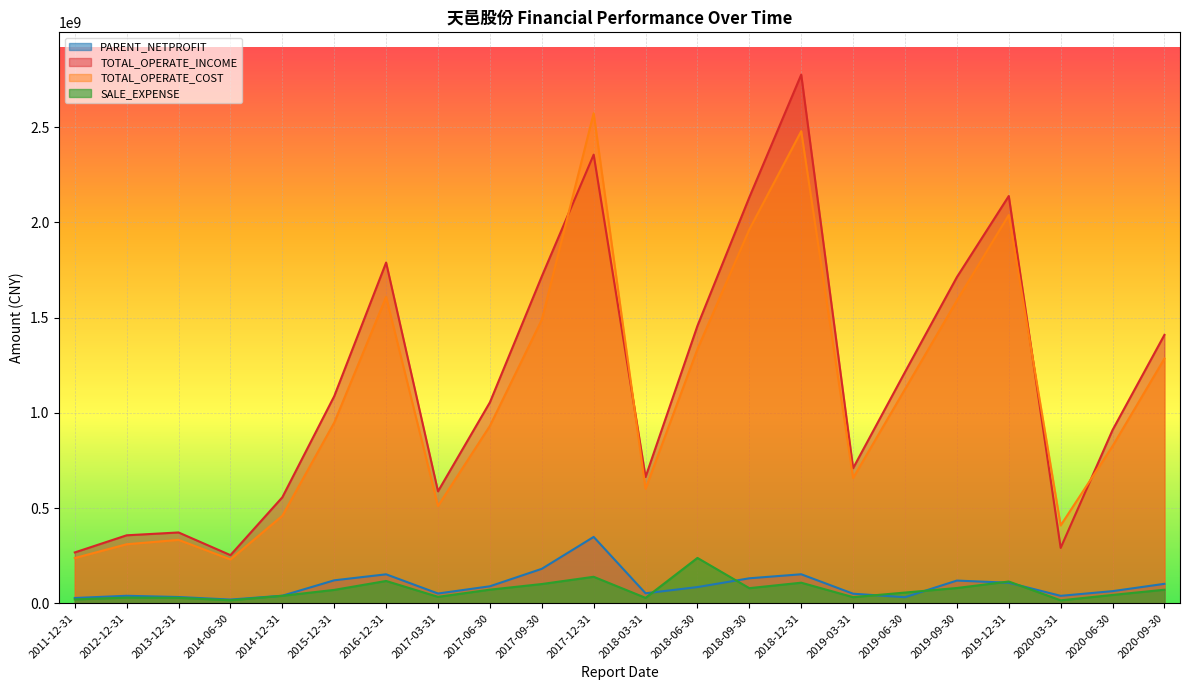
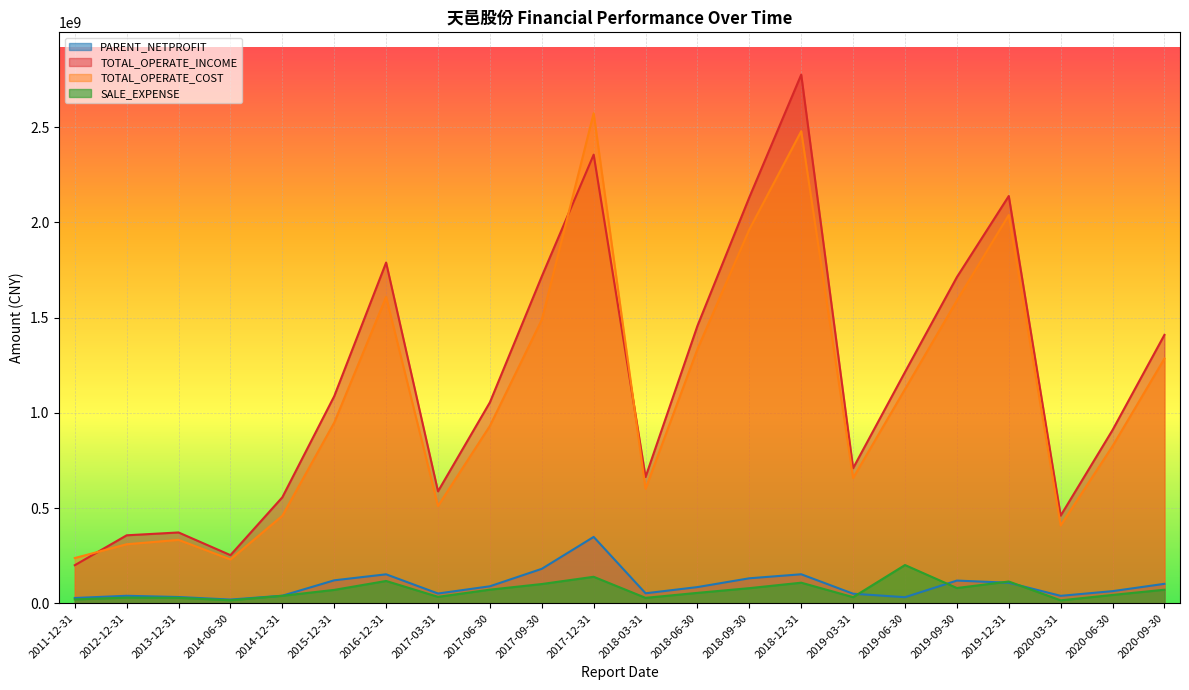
  {
    "PARENT_NETPROFIT": {
      "2015-12-31": 120000000,
      "2016-12-31": 150000000,
      "2017-03-31": 50000000,
      "2017-06-30": 90000000,
      "2017-09-30": 180000000,
      "2017-12-31": 350000000,
      "2018-03-31": 50000000,
      "2018-06-30": 80000000,
      "2018-09-30": 130000000,
      "2018-12-31": 150000000,
      "2019-03-31": 50000000,
      "2019-06-30": 30000000,
      "2019-09-30": 120000000,
      "2020-03-31": 40000000,
      "2020-06-30": 60000000,
      "2020-09-30": 100000000
    },
    "TOTAL_OPERATE_INCOME": {
-     "2011-12-31": 270000000,
+     "2011-12-31": 200000000,
      "2012-12-31": 360000000,
      "2013-12-31": 370000000,
      "2014-06-30": 250000000,
      "2014-12-31": 560000000,
      "2015-12-31": 1090000000,
      "2016-12-31": 1790000000,
      "2017-03-31": 590000000,
      "2017-06-30": 1050000000,
      "2017-09-30": 1720000000,
      "2017-12-31": 2350000000,
      "2018-03-31": 660000000,
      "2018-06-30": 1460000000,
      "2018-09-30": 2130000000,
      "2018-12-31": 2780000000,
      "2019-03-31": 710000000,
      "2019-06-30": 1210000000,
      "2019-09-30": 1710000000,
      "2019-12-31": 2140000000,
-     "2020-03-31": 290000000,
+     "2020-03-31": 460000000,
      "2020-06-30": 910000000,
      "2020-09-30": 1410000000
    },
    "TOTAL_OPERATE_COST": {
      "2011-12-31": 240000000,
      "2012-12-31": 310000000,
      "2013-12-31": 330000000,
      "2014-06-30": 230000000,
      "2014-12-31": 460000000,
      "2015-12-31": 950000000,
      "2016-12-31": 1610000000,
      "2017-03-31": 510000000,
      "2017-06-30": 930000000,
      "2017-09-30": 1490000000,
      "2017-12-31": 2570000000,
      "2018-03-31": 600000000,
      "2018-06-30": 1330000000,
      "2018-09-30": 1960000000,
      "2018-12-31": 2480000000,
      "2019-03-31": 660000000,
      "2019-06-30": 1120000000,
      "2019-09-30": 1590000000,
      "2019-12-31": 2040000000,
      "2020-03-31": 410000000,
      "2020-06-30": 820000000,
      "2020-09-30": 1280000000
    },
    "SALE_EXPENSE": {
      "2015-12-31": 70000000,
      "2016-12-31": 120000000,
      "2017-03-31": 30000000,
      "2017-06-30": 70000000,
      "2017-09-30": 100000000,
      "2017-12-31": 140000000,
      "2018-03-31": 30000000,
-     "2018-06-30": 240000000,
+     "2018-06-30": 50000000,
      "2018-09-30": 80000000,
      "2018-12-31": 110000000,
      "2019-03-31": 30000000,
-     "2019-06-30": 60000000,
+     "2019-06-30": 200000000,
      "2019-09-30": 80000000,
      "2020-03-31": 20000000,
      "2020-06-30": 40000000,
      "2020-09-30": 70000000
    }
  }
